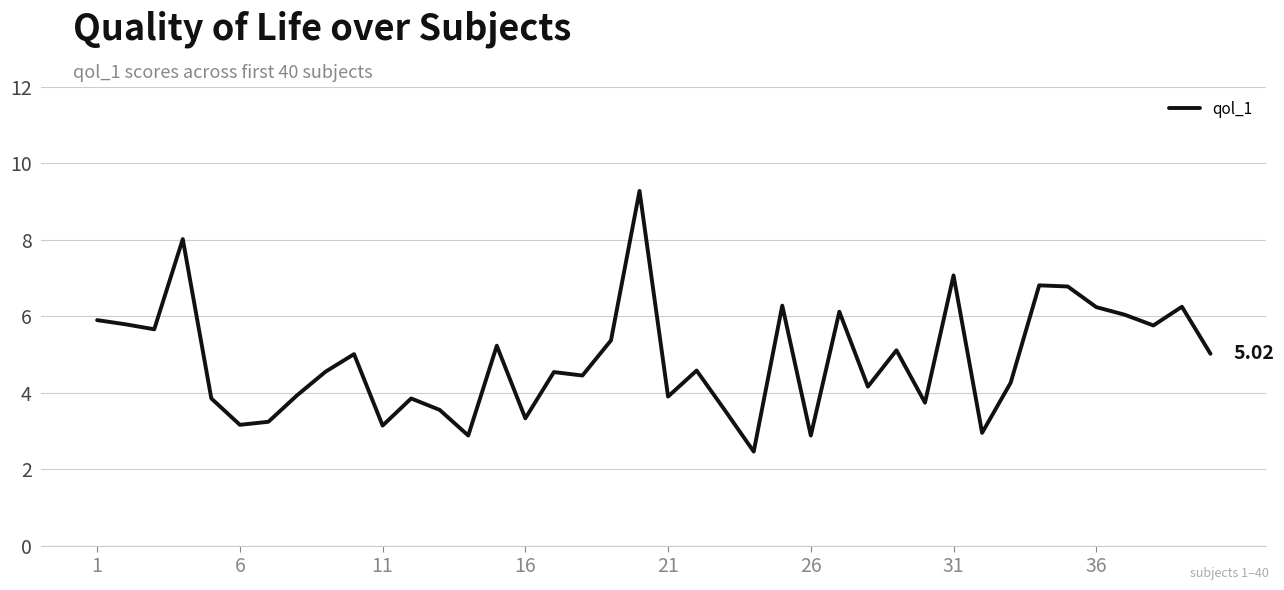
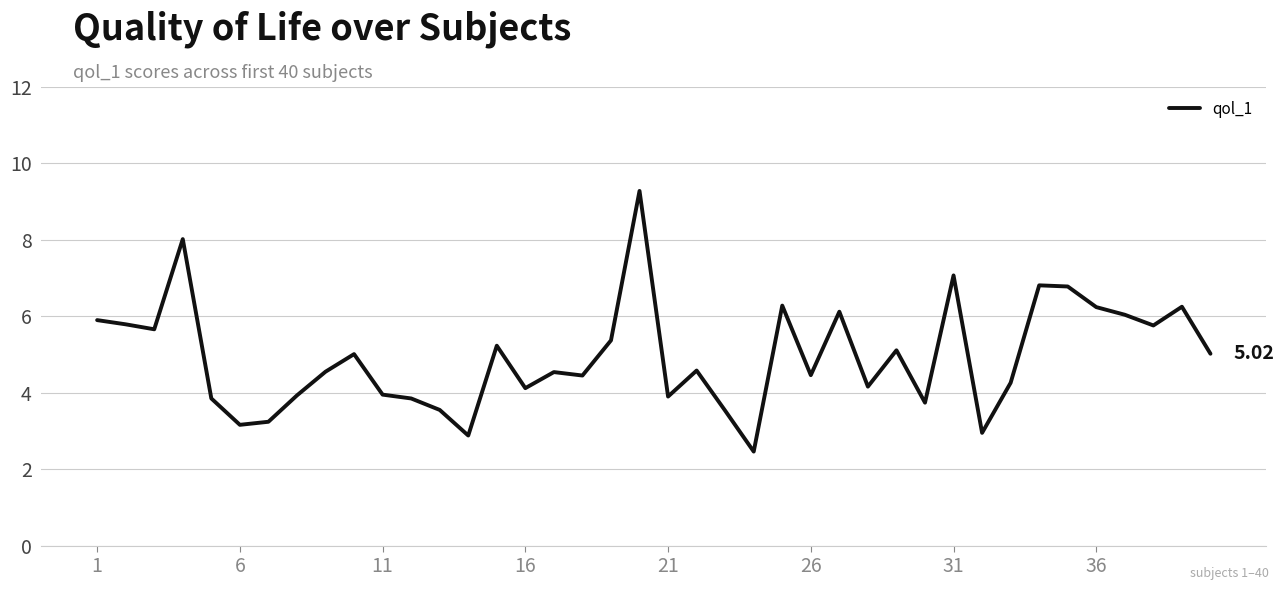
  {
    "1": 5.9,
    "6": 3.2,
-   "11": 3.1,
-   "16": 3.3,
+   "11": 4.0,
+   "16": 4.1,
    "21": 3.9,
-   "26": 2.9,
+   "26": 4.5,
    "31": 7.1,
    "36": 6.2
  }
